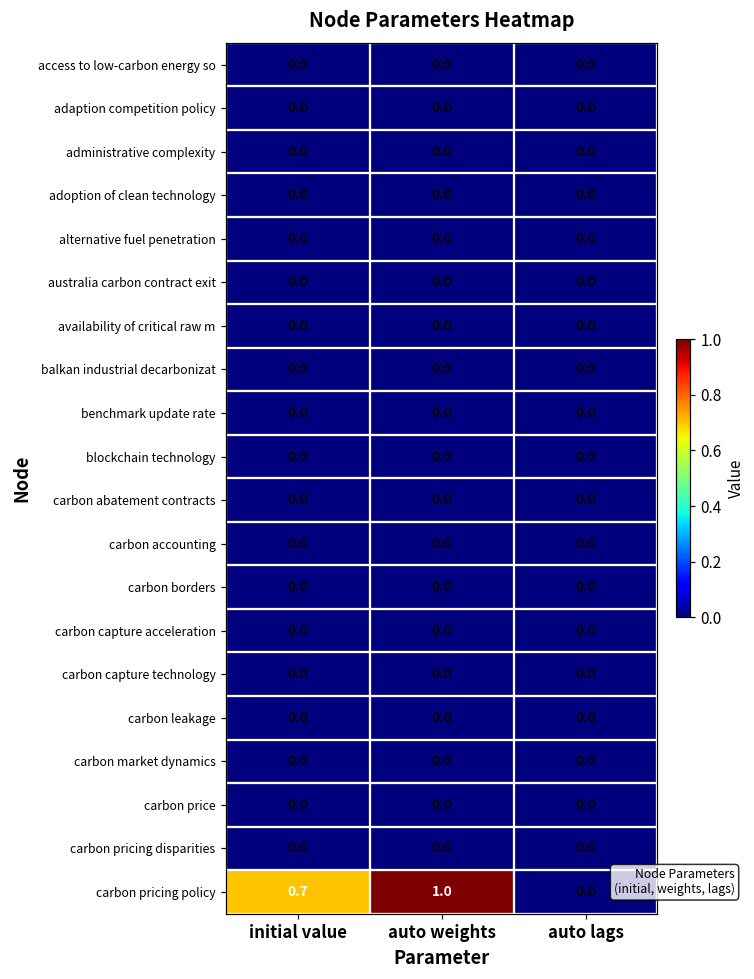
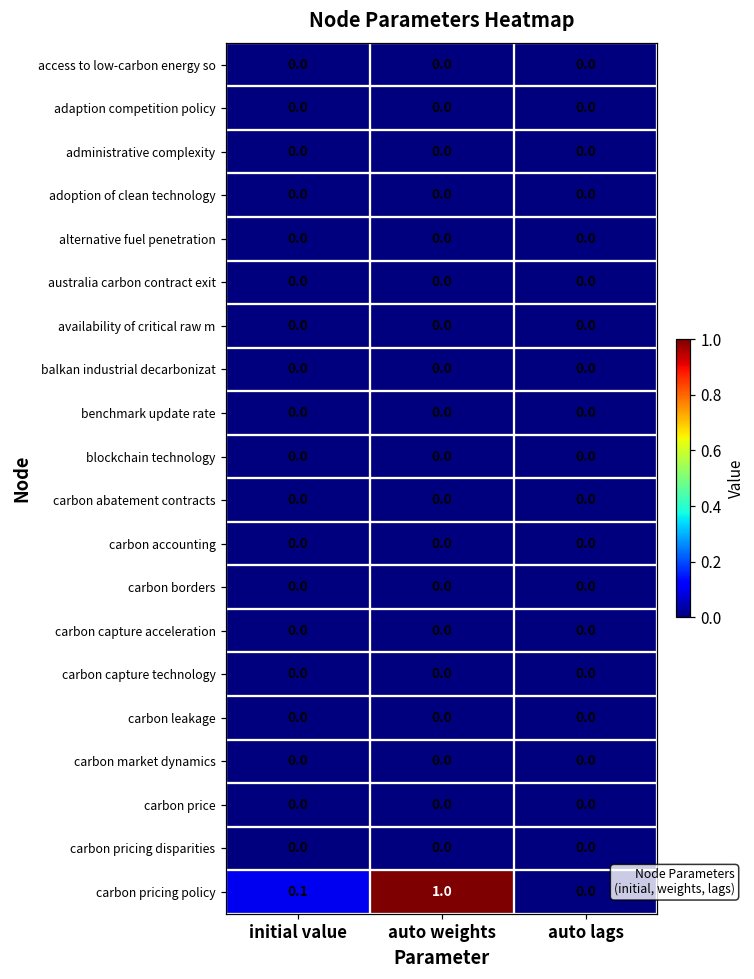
  {
    "access to low-carbon energy so": {
      "initial value": 0.0,
      "auto weights": 0.0,
      "auto lags": 0.0
    },
    "adaption competition policy": {
      "initial value": 0.0,
      "auto weights": 0.0,
      "auto lags": 0.0
    },
    "administrative complexity": {
      "initial value": 0.0,
      "auto weights": 0.0,
      "auto lags": 0.0
    },
    "adoption of clean technology": {
      "initial value": 0.0,
      "auto weights": 0.0,
      "auto lags": 0.0
    },
    "alternative fuel penetration": {
      "initial value": 0.0,
      "auto weights": 0.0,
      "auto lags": 0.0
    },
    "australia carbon contract exit": {
      "initial value": 0.0,
      "auto weights": 0.0,
      "auto lags": 0.0
    },
    "availability of critical raw m": {
      "initial value": 0.0,
      "auto weights": 0.0,
      "auto lags": 0.0
    },
    "balkan industrial decarbonizat": {
      "initial value": 0.0,
      "auto weights": 0.0,
      "auto lags": 0.0
    },
    "benchmark update rate": {
      "initial value": 0.0,
      "auto weights": 0.0,
      "auto lags": 0.0
    },
    "blockchain technology": {
      "initial value": 0.0,
      "auto weights": 0.0,
      "auto lags": 0.0
    },
    "carbon abatement contracts": {
      "initial value": 0.0,
      "auto weights": 0.0,
      "auto lags": 0.0
    },
    "carbon accounting": {
      "initial value": 0.0,
      "auto weights": 0.0,
      "auto lags": 0.0
    },
    "carbon borders": {
      "initial value": 0.0,
      "auto weights": 0.0,
      "auto lags": 0.0
    },
    "carbon capture acceleration": {
      "initial value": 0.0,
      "auto weights": 0.0,
      "auto lags": 0.0
    },
    "carbon capture technology": {
      "initial value": 0.0,
      "auto weights": 0.0,
      "auto lags": 0.0
    },
    "carbon leakage": {
      "initial value": 0.0,
      "auto weights": 0.0,
      "auto lags": 0.0
    },
    "carbon market dynamics": {
      "initial value": 0.0,
      "auto weights": 0.0,
      "auto lags": 0.0
    },
    "carbon price": {
      "initial value": 0.0,
      "auto weights": 0.0,
      "auto lags": 0.0
    },
    "carbon pricing disparities": {
      "initial value": 0.0,
      "auto weights": 0.0,
      "auto lags": 0.0
    },
    "carbon pricing policy": {
-     "initial value": 0.7,
+     "initial value": 0.1,
      "auto weights": 1.0,
      "auto lags": 0.0
    }
  }
